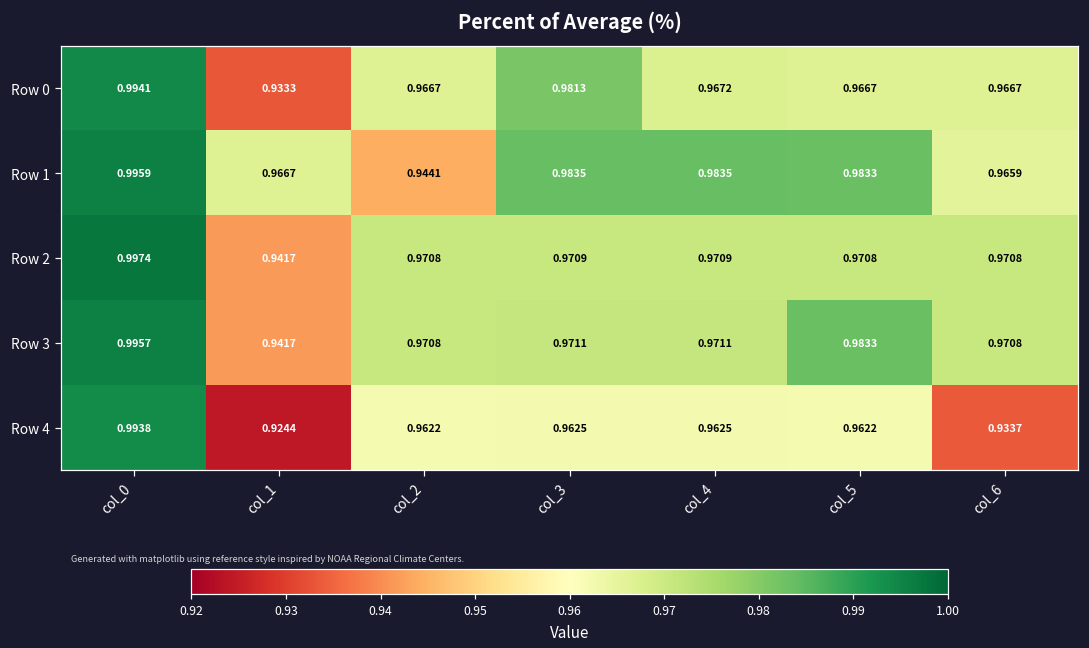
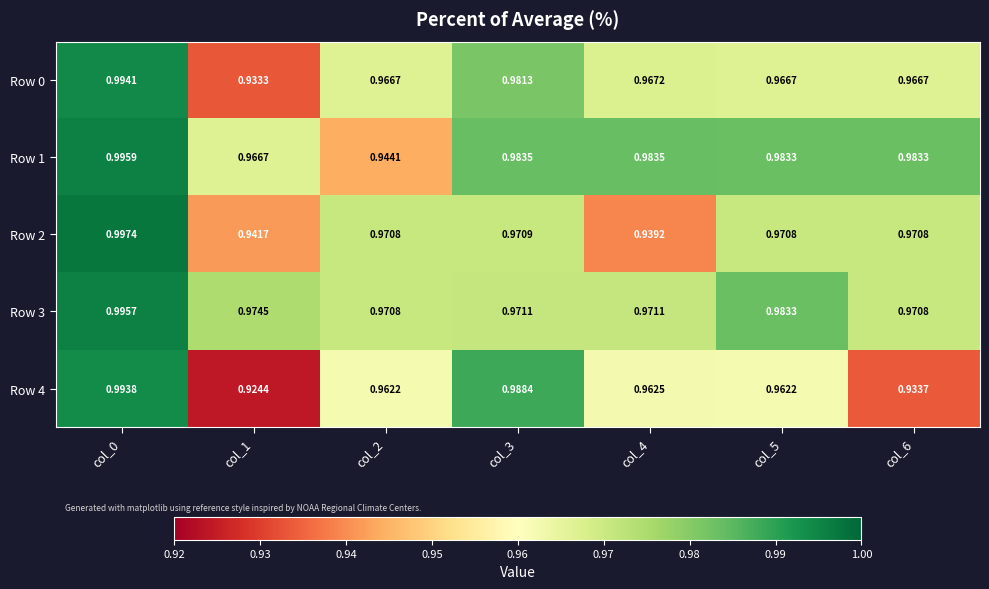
  {
    "Row 0": {
      "col_0": 0.9941,
      "col_1": 0.9333,
      "col_2": 0.9667,
      "col_3": 0.9813,
      "col_4": 0.9672,
      "col_5": 0.9667,
      "col_6": 0.9667
    },
    "Row 1": {
      "col_0": 0.9959,
      "col_1": 0.9667,
      "col_2": 0.9441,
      "col_3": 0.9835,
      "col_4": 0.9835,
      "col_5": 0.9833,
-     "col_6": 0.9659
+     "col_6": 0.9833
    },
    "Row 2": {
      "col_0": 0.9974,
      "col_1": 0.9417,
      "col_2": 0.9708,
      "col_3": 0.9709,
-     "col_4": 0.9709,
+     "col_4": 0.9392,
      "col_5": 0.9708,
      "col_6": 0.9708
    },
    "Row 3": {
      "col_0": 0.9957,
-     "col_1": 0.9417,
+     "col_1": 0.9745,
      "col_2": 0.9708,
      "col_3": 0.9711,
      "col_4": 0.9711,
      "col_5": 0.9833,
      "col_6": 0.9708
    },
    "Row 4": {
      "col_0": 0.9938,
      "col_1": 0.9244,
      "col_2": 0.9622,
-     "col_3": 0.9625,
+     "col_3": 0.9884,
      "col_4": 0.9625,
      "col_5": 0.9622,
      "col_6": 0.9337
    }
  }
